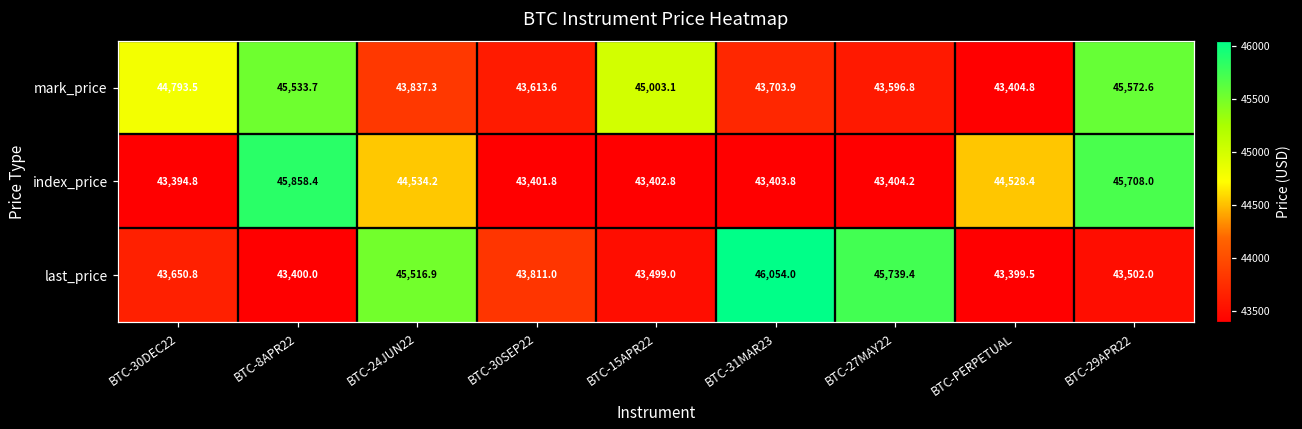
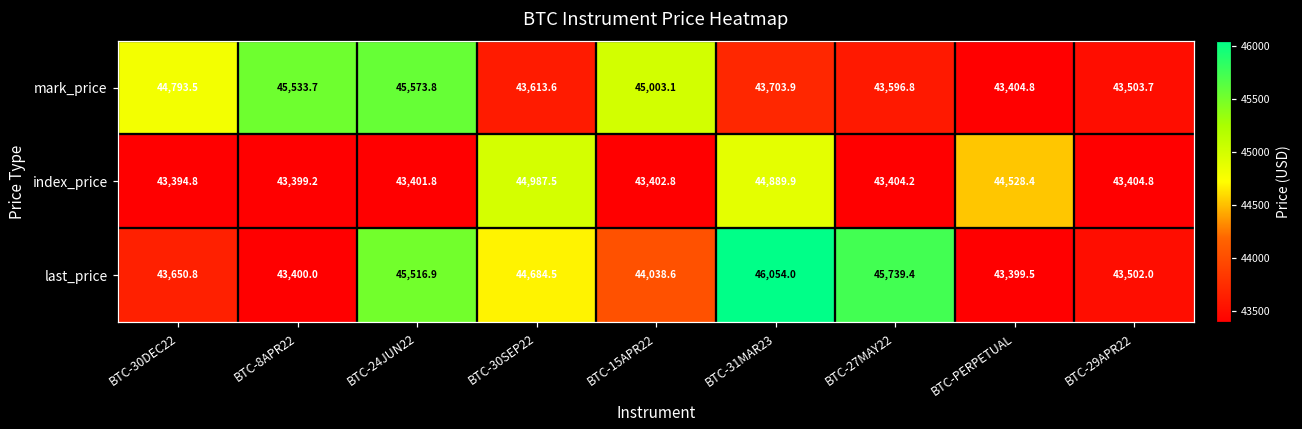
  {
    "mark_price": {
      "BTC-30DEC22": "44,793.5",
      "BTC-8APR22": "45,533.7",
-     "BTC-24JUN22": "43,837.3",
+     "BTC-24JUN22": "45,573.8",
      "BTC-30SEP22": "43,613.6",
      "BTC-15APR22": "45,003.1",
      "BTC-31MAR23": "43,703.9",
      "BTC-27MAY22": "43,596.8",
      "BTC-PERPETUAL": "43,404.8",
-     "BTC-29APR22": "45,572.6"
+     "BTC-29APR22": "43,503.7"
    },
    "index_price": {
      "BTC-30DEC22": "43,394.8",
-     "BTC-8APR22": "45,858.4",
-     "BTC-24JUN22": "44,534.2",
-     "BTC-30SEP22": "43,401.8",
+     "BTC-8APR22": "43,399.2",
+     "BTC-24JUN22": "43,401.8",
+     "BTC-30SEP22": "44,987.5",
      "BTC-15APR22": "43,402.8",
-     "BTC-31MAR23": "43,403.8",
+     "BTC-31MAR23": "44,889.9",
      "BTC-27MAY22": "43,404.2",
      "BTC-PERPETUAL": "44,528.4",
-     "BTC-29APR22": "45,708.0"
+     "BTC-29APR22": "43,404.8"
    },
    "last_price": {
      "BTC-30DEC22": "43,650.8",
      "BTC-8APR22": "43,400.0",
      "BTC-24JUN22": "45,516.9",
-     "BTC-30SEP22": "43,811.0",
-     "BTC-15APR22": "43,499.0",
+     "BTC-30SEP22": "44,684.5",
+     "BTC-15APR22": "44,038.6",
      "BTC-31MAR23": "46,054.0",
      "BTC-27MAY22": "45,739.4",
      "BTC-PERPETUAL": "43,399.5",
      "BTC-29APR22": "43,502.0"
    }
  }
